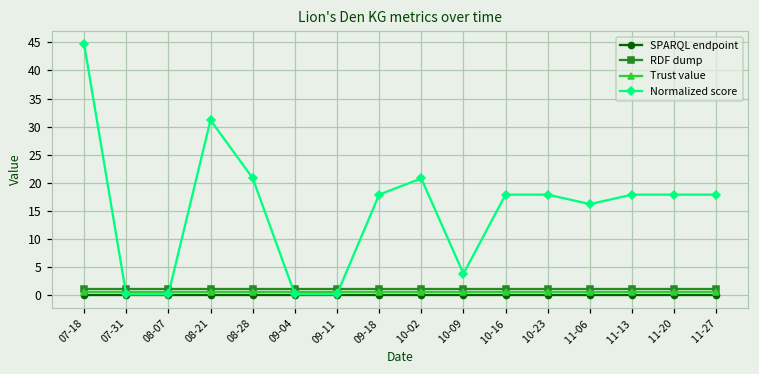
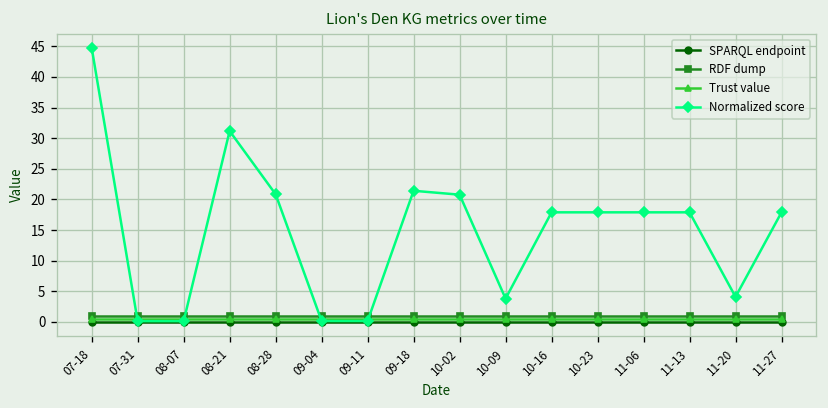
  {
    "SPARQL endpoint": {
      "07-18": 0,
      "08-21": 0,
      "08-28": 0,
      "09-18": 0,
      "10-02": 0,
      "10-09": 0,
      "10-16": 0,
      "10-23": 0,
      "11-06": 0,
      "11-13": 0,
      "11-20": 0,
      "11-27": 0
    },
    "Normalized score": {
      "07-18": 45,
      "08-21": 31,
      "08-28": 21,
-     "09-18": 18,
+     "09-18": 21,
      "10-02": 21,
      "10-09": 4,
      "10-16": 18,
      "10-23": 18,
-     "11-06": 16,
+     "11-06": 18,
      "11-13": 18,
-     "11-20": 18,
+     "11-20": 4,
      "11-27": 18
    }
  }
